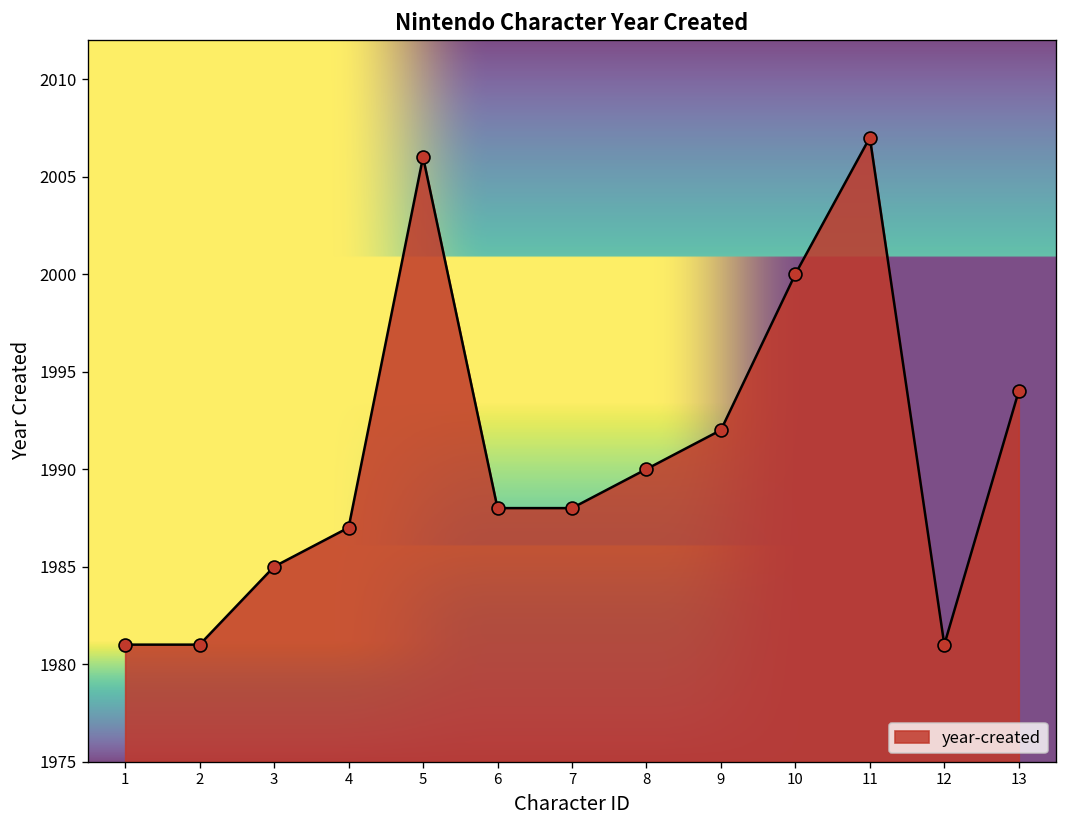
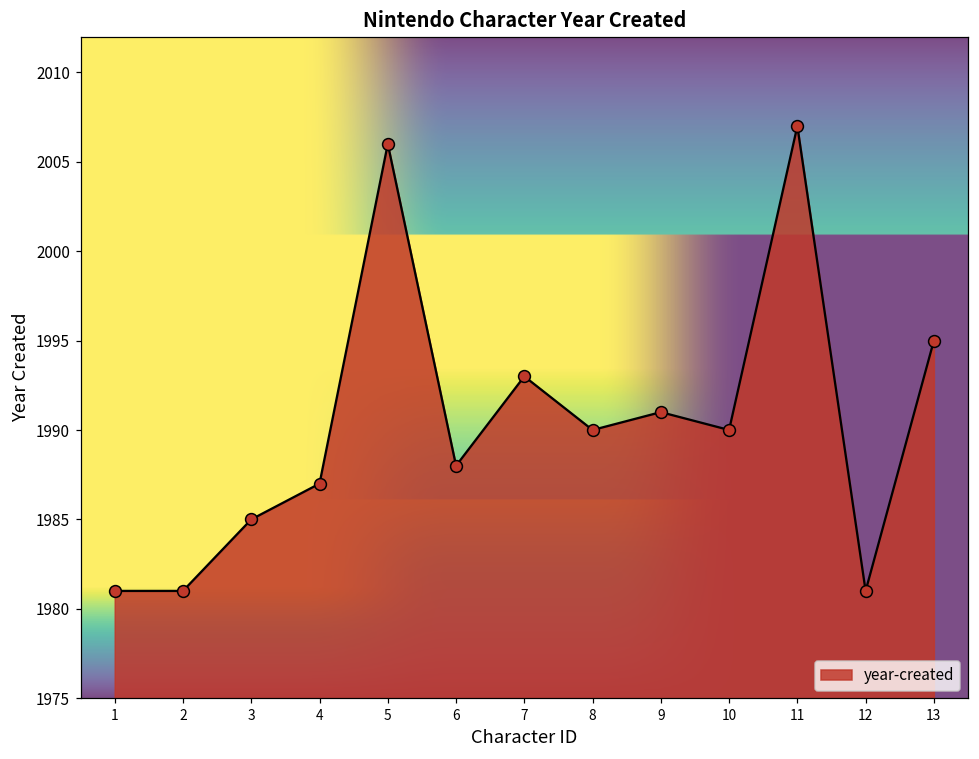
  {
    "1": 1981,
    "2": 1981,
    "3": 1985,
    "4": 1987,
    "5": 2006,
    "6": 1988,
-   "7": 1988,
+   "7": 1993,
    "8": 1990,
-   "9": 1992,
-   "10": 2000,
+   "9": 1991,
+   "10": 1990,
    "11": 2007,
    "12": 1981,
-   "13": 1994
+   "13": 1995
  }
